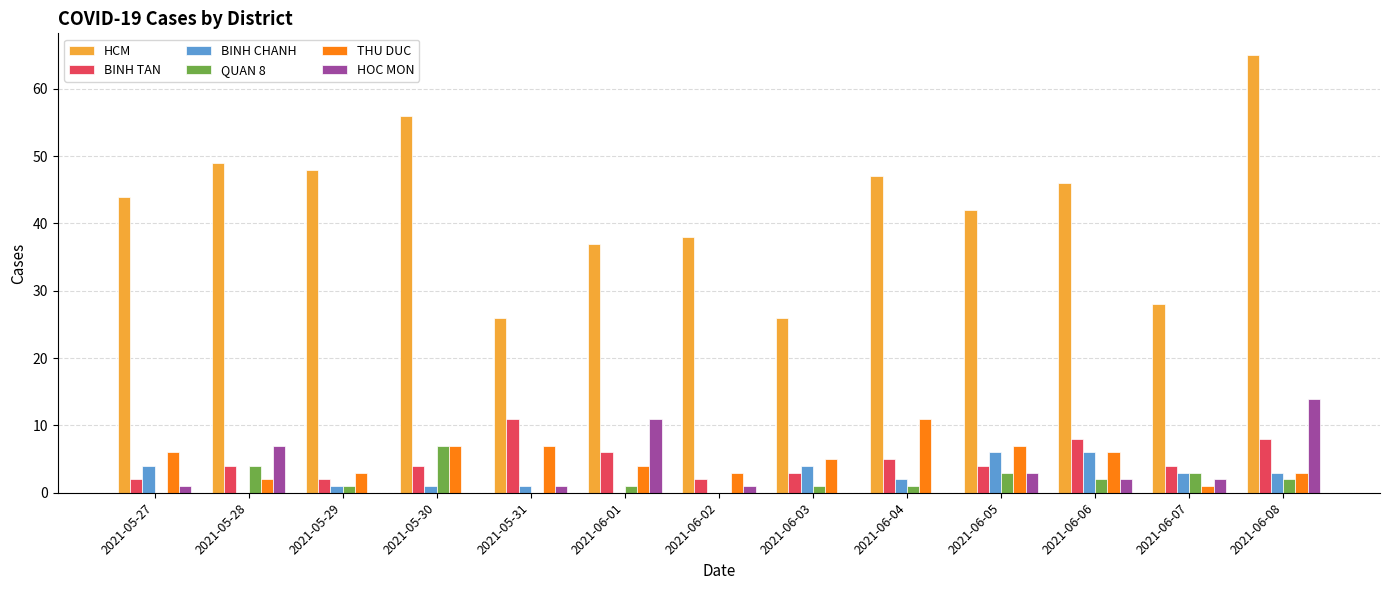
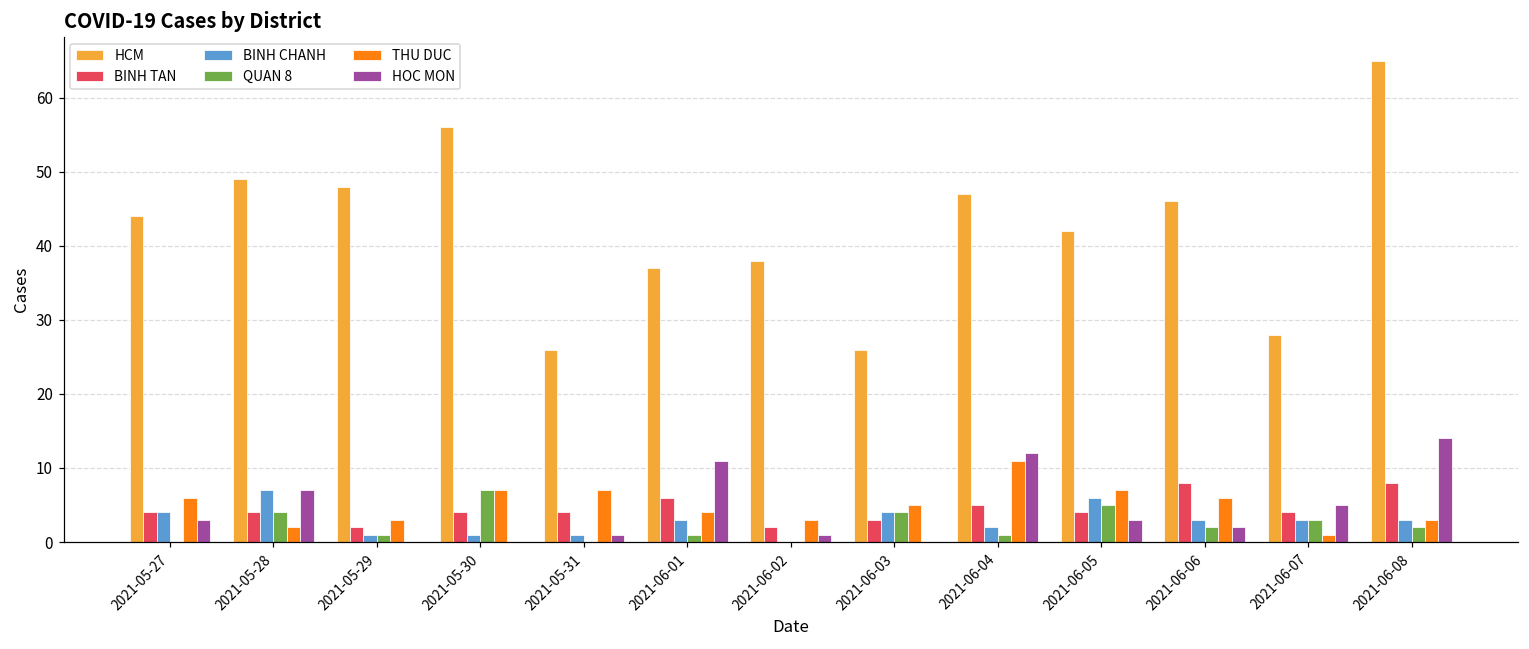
  {
    "BINH TAN": {
-     "2021-05-27": 2,
+     "2021-05-27": 4,
      "2021-05-28": 4,
      "2021-05-29": 2,
      "2021-05-30": 4,
-     "2021-05-31": 11,
+     "2021-05-31": 4,
      "2021-06-01": 6,
      "2021-06-02": 2,
      "2021-06-03": 3,
      "2021-06-04": 5,
      "2021-06-05": 4,
      "2021-06-06": 8,
      "2021-06-07": 4,
      "2021-06-08": 8
    },
    "BINH CHANH": {
      "2021-05-27": 4,
-     "2021-05-28": 0,
+     "2021-05-28": 7,
      "2021-05-29": 1,
      "2021-05-30": 1,
      "2021-05-31": 1,
-     "2021-06-01": 0,
+     "2021-06-01": 3,
      "2021-06-02": 0,
      "2021-06-03": 4,
      "2021-06-04": 2,
      "2021-06-05": 6,
-     "2021-06-06": 6,
+     "2021-06-06": 3,
      "2021-06-07": 3,
      "2021-06-08": 3
    },
    "QUAN 8": {
      "2021-05-27": 0,
      "2021-05-28": 4,
      "2021-05-29": 1,
      "2021-05-30": 7,
      "2021-05-31": 0,
      "2021-06-01": 1,
      "2021-06-02": 0,
-     "2021-06-03": 1,
+     "2021-06-03": 4,
      "2021-06-04": 1,
-     "2021-06-05": 3,
+     "2021-06-05": 5,
      "2021-06-06": 2,
      "2021-06-07": 3,
      "2021-06-08": 2
    },
    "HOC MON": {
-     "2021-05-27": 1,
+     "2021-05-27": 3,
      "2021-05-28": 7,
      "2021-05-29": 0,
      "2021-05-30": 0,
      "2021-05-31": 1,
      "2021-06-01": 11,
      "2021-06-02": 1,
      "2021-06-03": 0,
-     "2021-06-04": 0,
+     "2021-06-04": 12,
      "2021-06-05": 3,
      "2021-06-06": 2,
-     "2021-06-07": 2,
+     "2021-06-07": 5,
      "2021-06-08": 14
    }
  }
